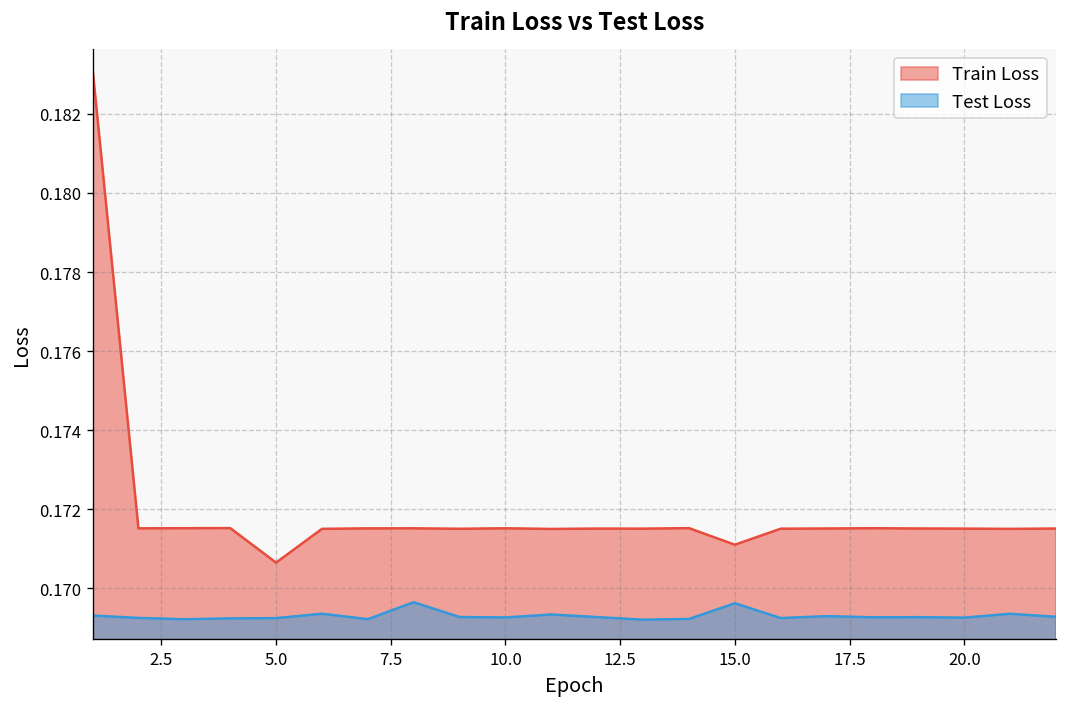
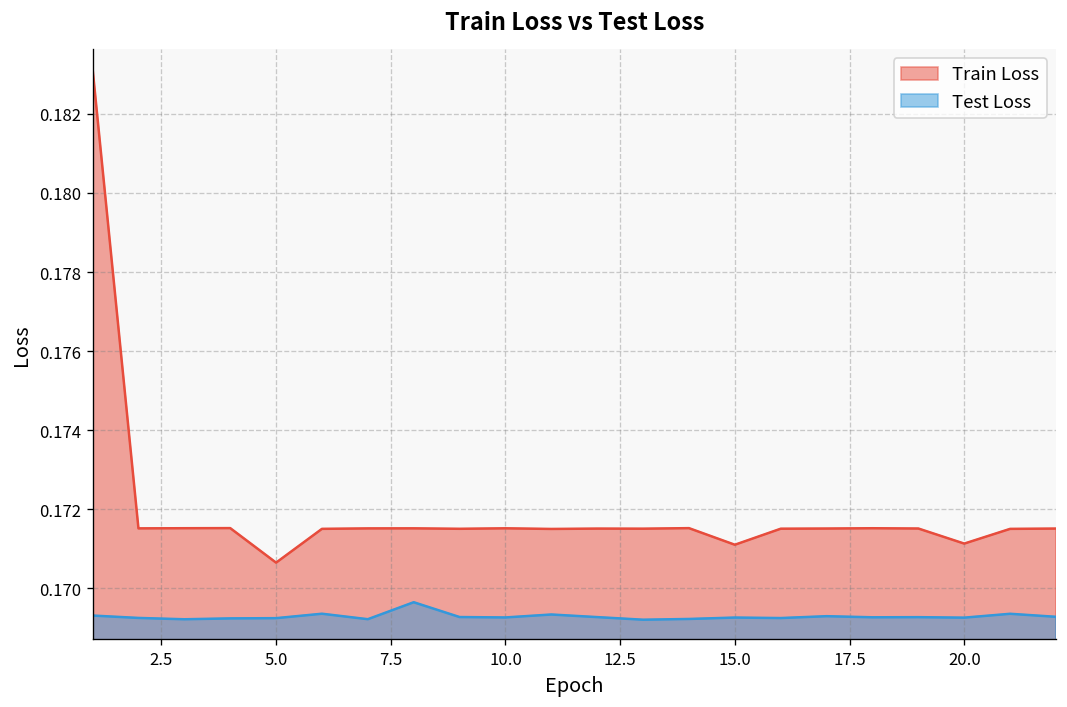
  {
    "Train Loss": {
      "5.0": 0.1706,
      "10.0": 0.1715,
      "15.0": 0.1711,
-     "20.0": 0.1715
+     "20.0": 0.1711
    },
    "Test Loss": {
      "5.0": 0.1692,
      "10.0": 0.1693,
-     "15.0": 0.1696,
+     "15.0": 0.1693,
      "20.0": 0.1693
    }
  }
